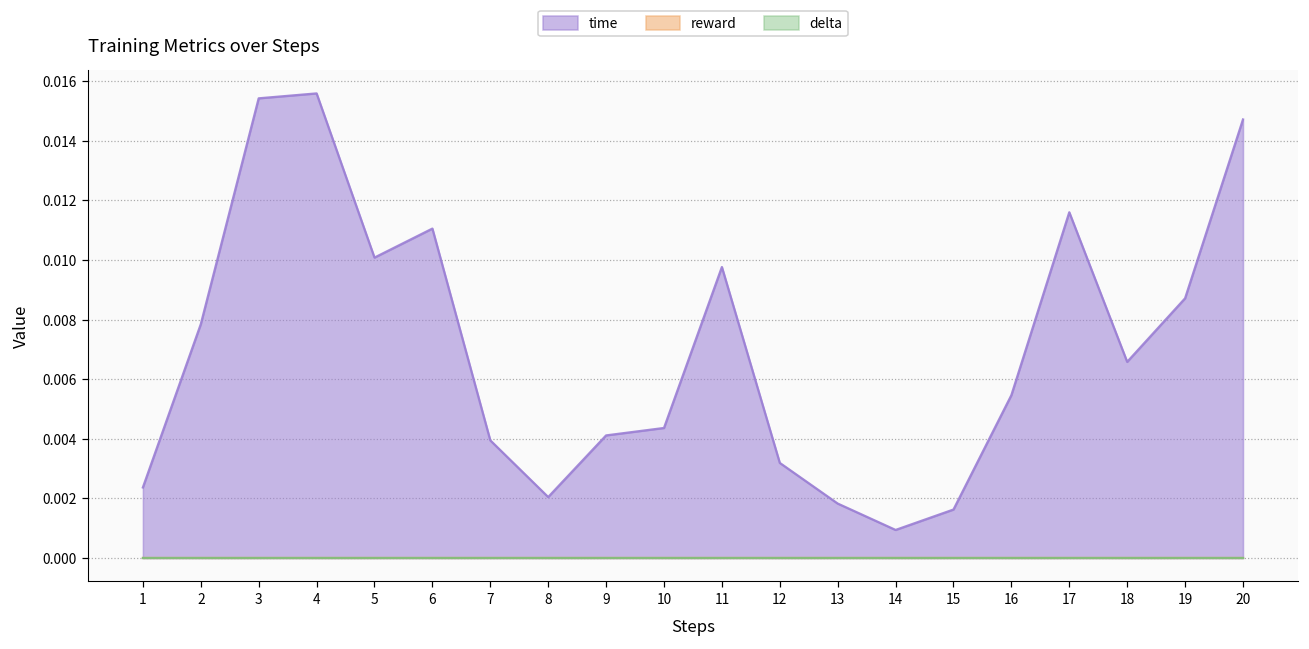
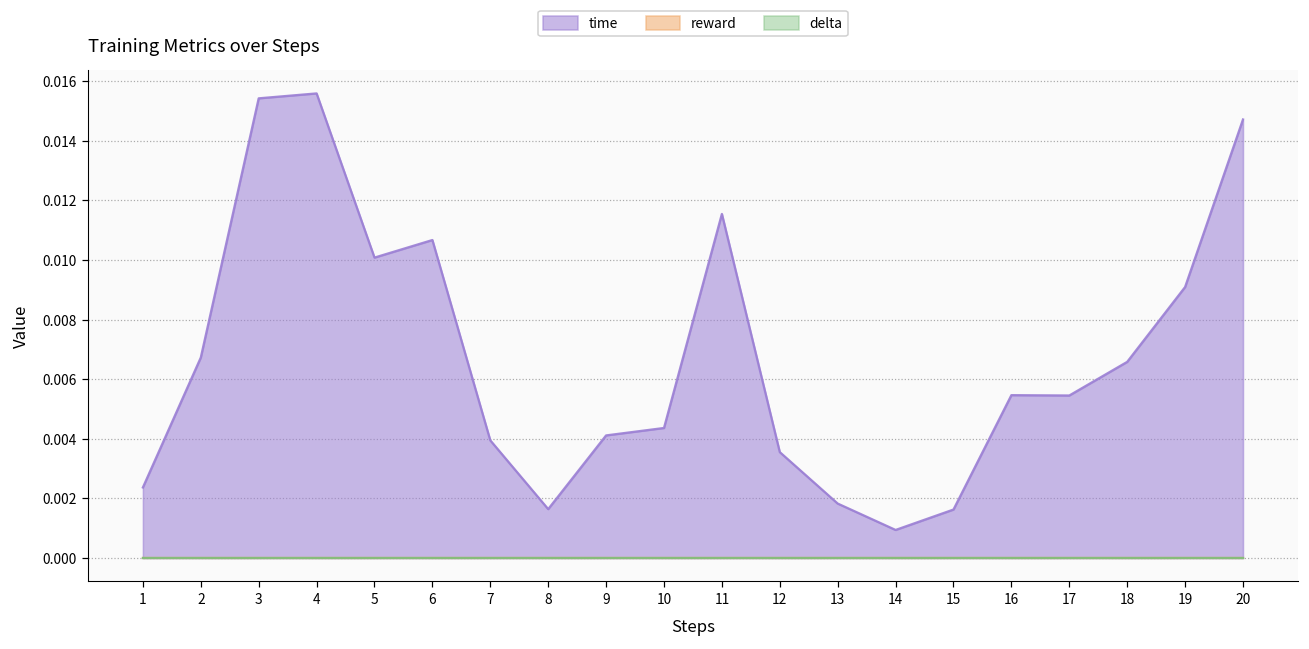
  {
    "time": {
      "1": 0.0024,
-     "2": 0.0078,
+     "2": 0.0067,
      "3": 0.0154,
      "4": 0.0156,
      "5": 0.0101,
-     "6": 0.0111,
+     "6": 0.0107,
      "7": 0.0039,
-     "8": 0.0020,
+     "8": 0.0016,
      "9": 0.0041,
      "10": 0.0044,
-     "11": 0.0098,
-     "12": 0.0032,
+     "11": 0.0115,
+     "12": 0.0036,
      "13": 0.0018,
      "14": 0.0009,
      "15": 0.0016,
      "16": 0.0055,
-     "17": 0.0116,
+     "17": 0.0055,
      "18": 0.0066,
-     "19": 0.0087,
+     "19": 0.0091,
      "20": 0.0147
    },
    "delta": {
      "1": 0.0000,
      "2": 0.0000,
      "3": 0.0000,
      "4": 0.0000,
      "5": 0.0000,
      "6": 0.0000,
      "7": 0.0000,
      "8": 0.0000,
      "9": 0.0000,
      "10": 0.0000,
      "11": 0.0000,
      "12": 0.0000,
      "13": 0.0000,
      "14": 0.0000,
      "15": 0.0000,
      "16": 0.0000,
      "17": 0.0000,
      "18": 0.0000,
      "19": 0.0000,
      "20": 0.0000
    }
  }
